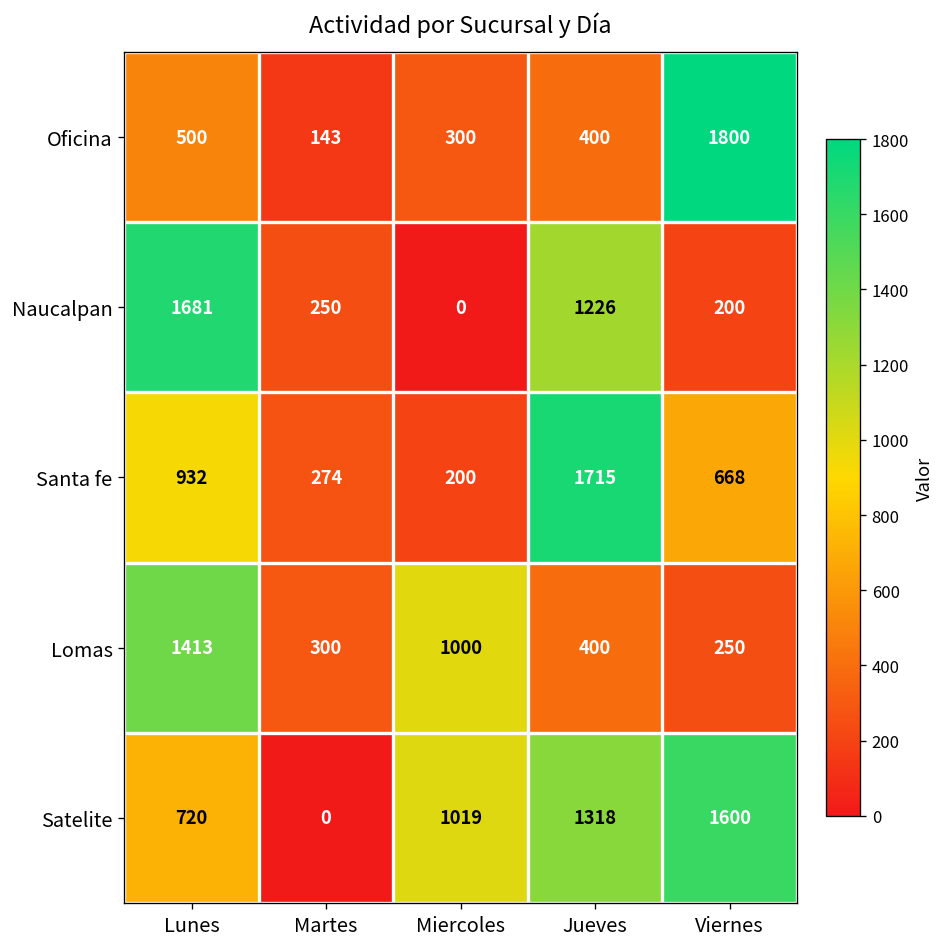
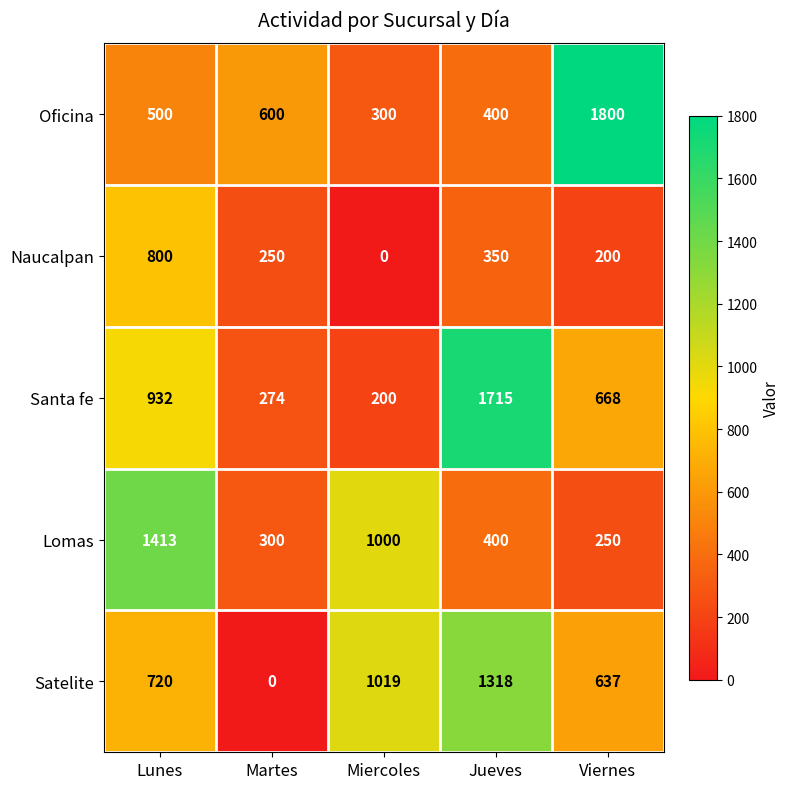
  {
    "Oficina": {
      "Lunes": 500,
-     "Martes": 143,
+     "Martes": 600,
      "Miercoles": 300,
      "Jueves": 400,
      "Viernes": 1800
    },
    "Naucalpan": {
-     "Lunes": 1681,
+     "Lunes": 800,
      "Martes": 250,
      "Miercoles": 0,
-     "Jueves": 1226,
+     "Jueves": 350,
      "Viernes": 200
    },
    "Santa fe": {
      "Lunes": 932,
      "Martes": 274,
      "Miercoles": 200,
      "Jueves": 1715,
      "Viernes": 668
    },
    "Lomas": {
      "Lunes": 1413,
      "Martes": 300,
      "Miercoles": 1000,
      "Jueves": 400,
      "Viernes": 250
    },
    "Satelite": {
      "Lunes": 720,
      "Martes": 0,
      "Miercoles": 1019,
      "Jueves": 1318,
-     "Viernes": 1600
+     "Viernes": 637
    }
  }
